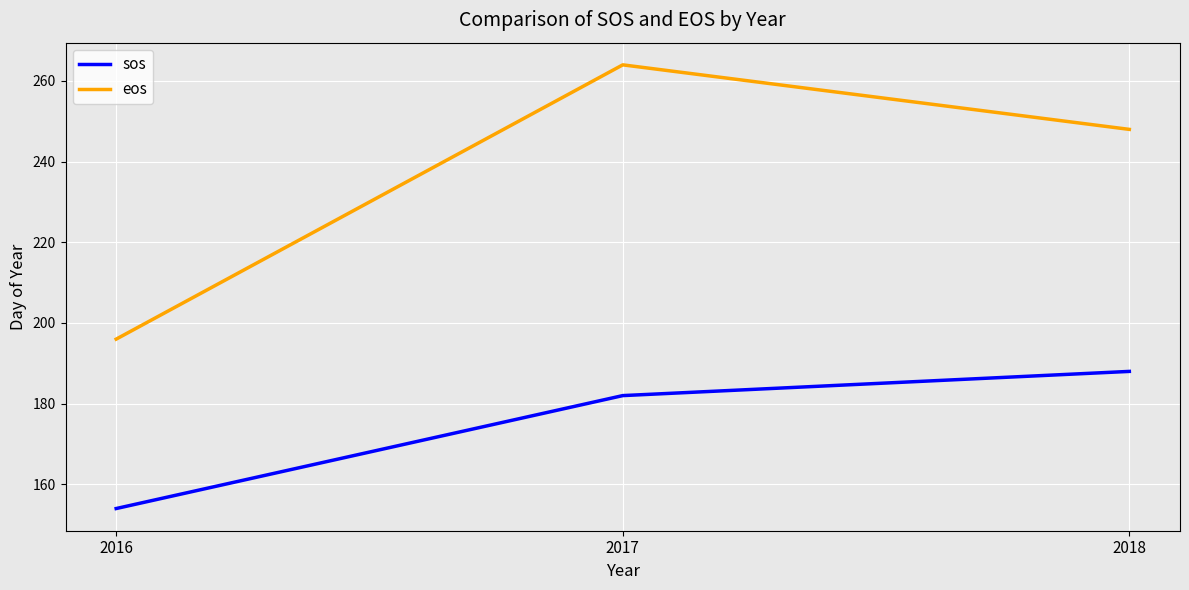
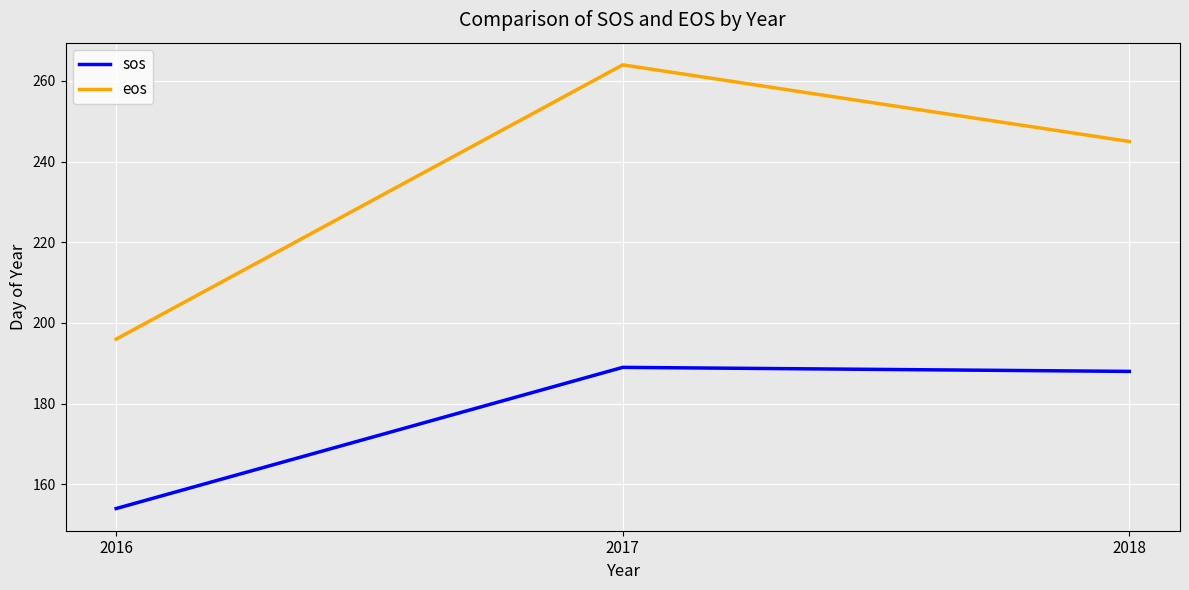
  {
    "sos": {
      "2016": 154,
-     "2017": 182,
+     "2017": 189,
      "2018": 188
    },
    "eos": {
      "2016": 196,
      "2017": 264,
-     "2018": 248
+     "2018": 245
    }
  }
